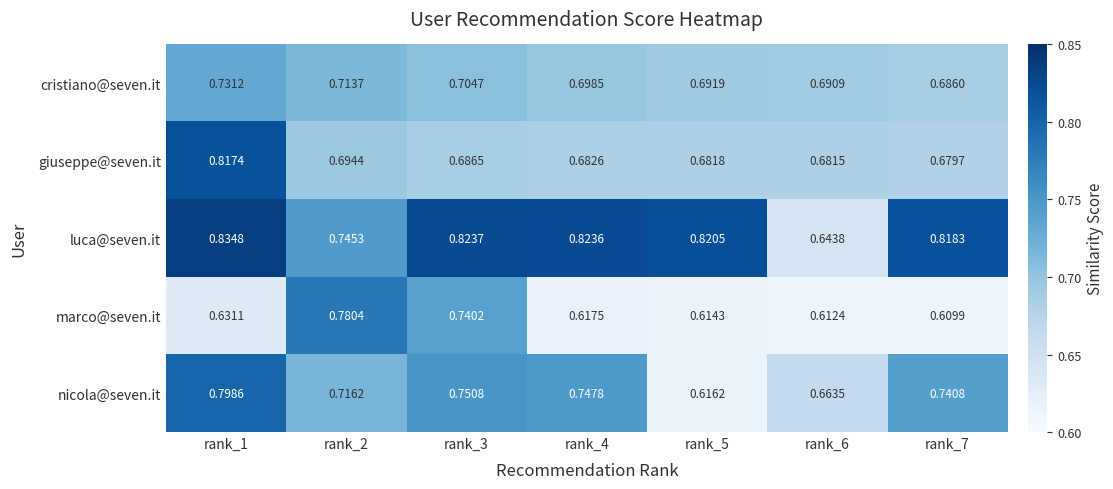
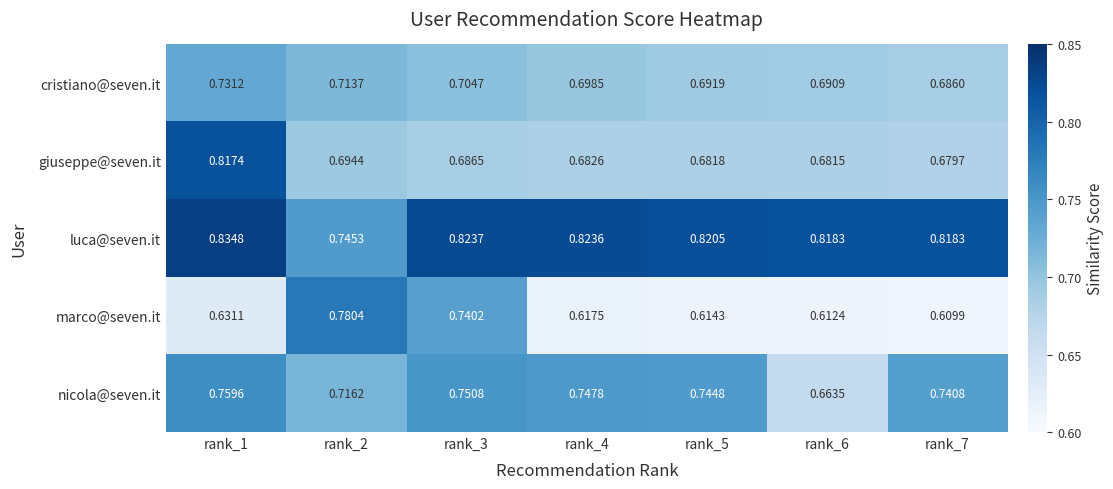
  {
    "cristiano@seven.it": {
      "rank_1": 0.7312,
      "rank_2": 0.7137,
      "rank_3": 0.7047,
      "rank_4": 0.6985,
      "rank_5": 0.6919,
      "rank_6": 0.6909,
      "rank_7": 0.6860
    },
    "giuseppe@seven.it": {
      "rank_1": 0.8174,
      "rank_2": 0.6944,
      "rank_3": 0.6865,
      "rank_4": 0.6826,
      "rank_5": 0.6818,
      "rank_6": 0.6815,
      "rank_7": 0.6797
    },
    "luca@seven.it": {
      "rank_1": 0.8348,
      "rank_2": 0.7453,
      "rank_3": 0.8237,
      "rank_4": 0.8236,
      "rank_5": 0.8205,
-     "rank_6": 0.6438,
+     "rank_6": 0.8183,
      "rank_7": 0.8183
    },
    "marco@seven.it": {
      "rank_1": 0.6311,
      "rank_2": 0.7804,
      "rank_3": 0.7402,
      "rank_4": 0.6175,
      "rank_5": 0.6143,
      "rank_6": 0.6124,
      "rank_7": 0.6099
    },
    "nicola@seven.it": {
-     "rank_1": 0.7986,
+     "rank_1": 0.7596,
      "rank_2": 0.7162,
      "rank_3": 0.7508,
      "rank_4": 0.7478,
-     "rank_5": 0.6162,
+     "rank_5": 0.7448,
      "rank_6": 0.6635,
      "rank_7": 0.7408
    }
  }
